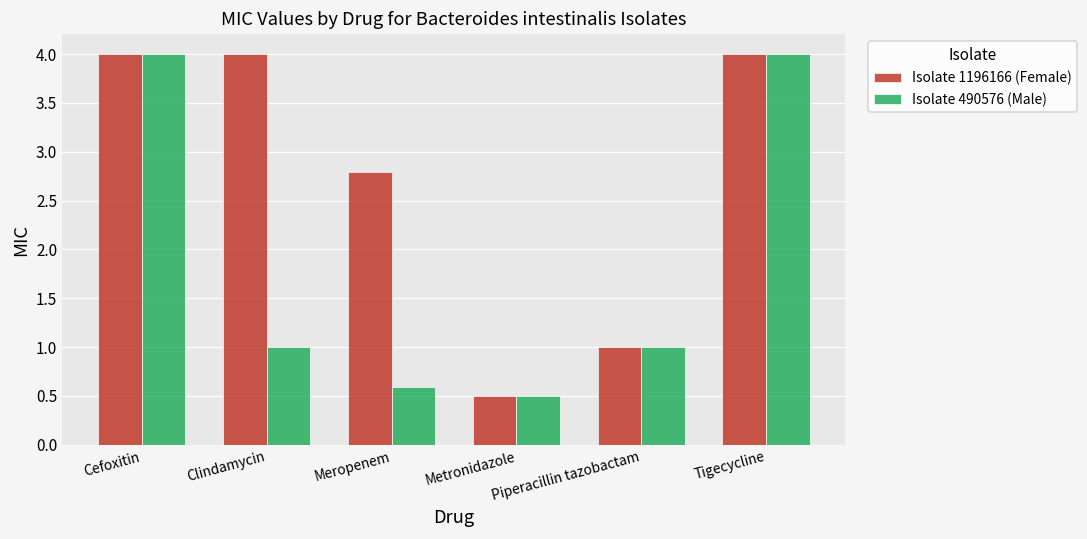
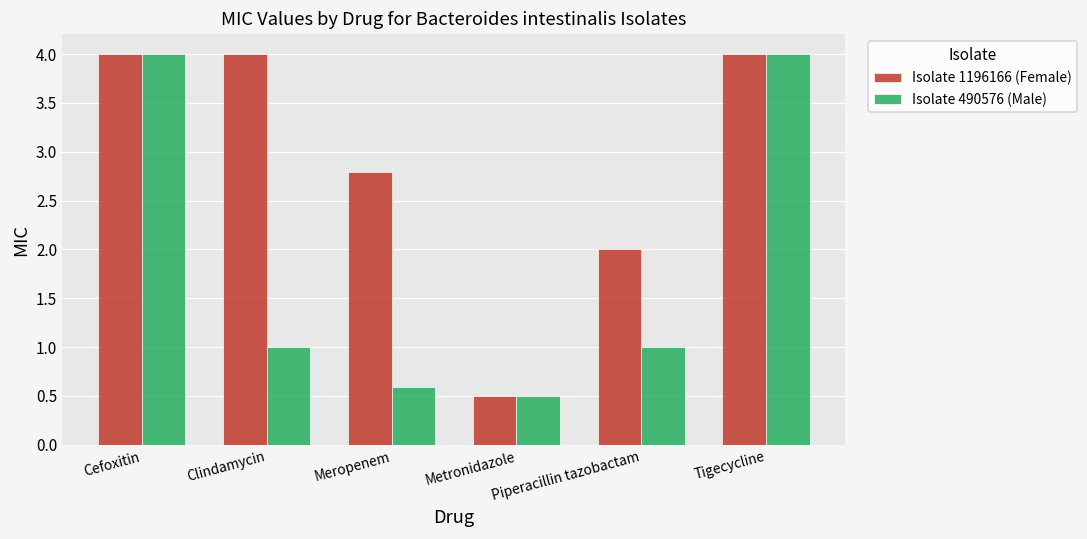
  {
    "Isolate 1196166 (Female)": {
      "Cefoxitin": 4,
      "Clindamycin": 4,
      "Meropenem": 2.8,
      "Metronidazole": 0.5,
-     "Piperacillin tazobactam": 1,
+     "Piperacillin tazobactam": 2,
      "Tigecycline": 4
    },
    "Isolate 490576 (Male)": {
      "Cefoxitin": 4,
      "Clindamycin": 1,
      "Meropenem": 0.6,
      "Metronidazole": 0.5,
      "Piperacillin tazobactam": 1,
      "Tigecycline": 4
    }
  }
